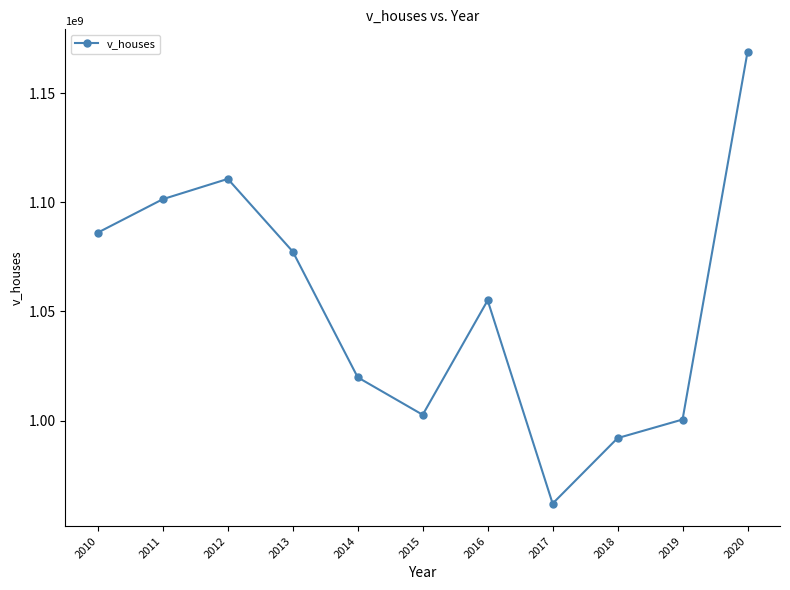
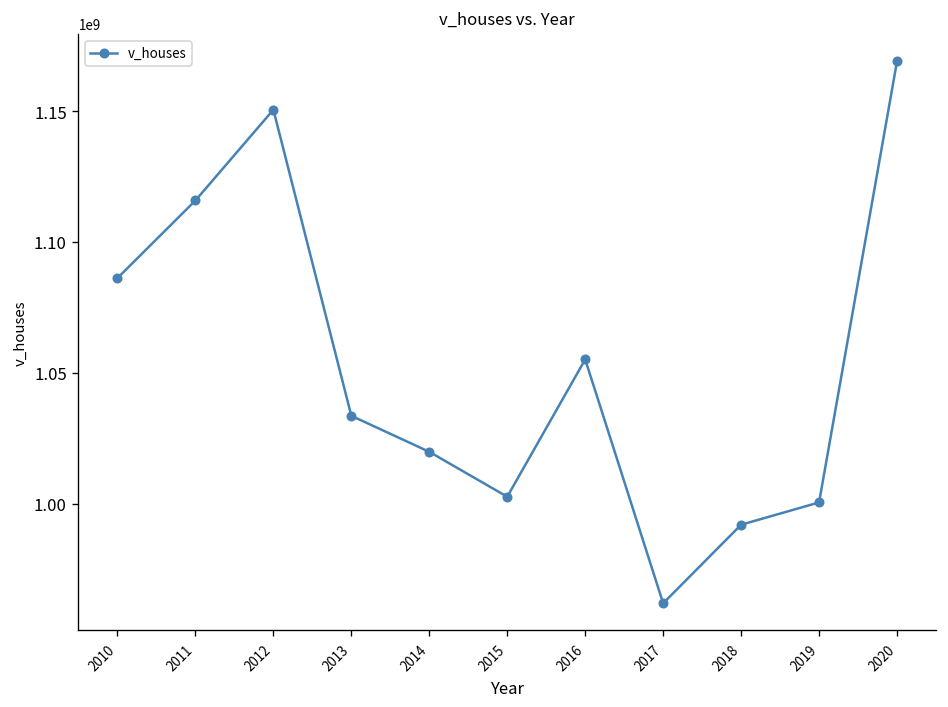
  {
    "2010": 1086000000,
-   "2011": 1102000000,
-   "2012": 1111000000,
-   "2013": 1077000000,
+   "2011": 1116000000,
+   "2012": 1151000000,
+   "2013": 1034000000,
    "2014": 1020000000,
    "2015": 1003000000,
    "2016": 1055000000,
    "2017": 962000000,
    "2018": 992000000,
    "2019": 1000000000,
    "2020": 1169000000
  }
